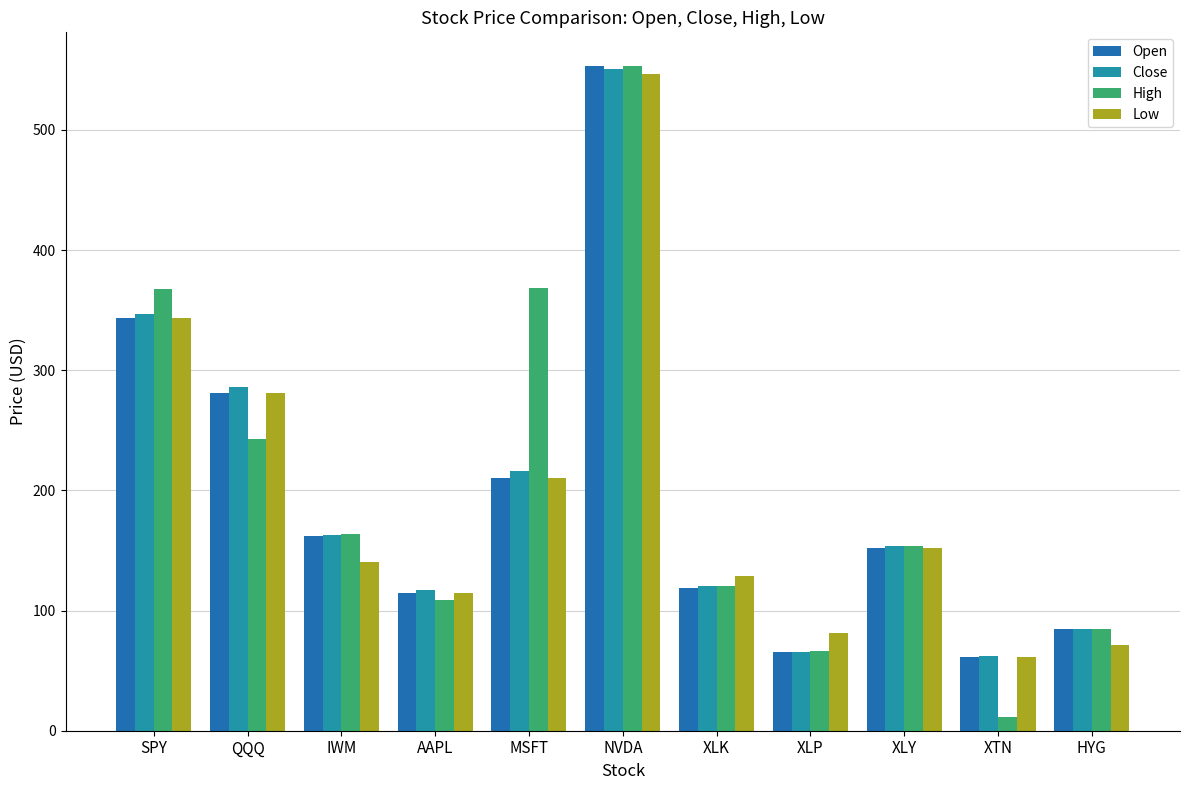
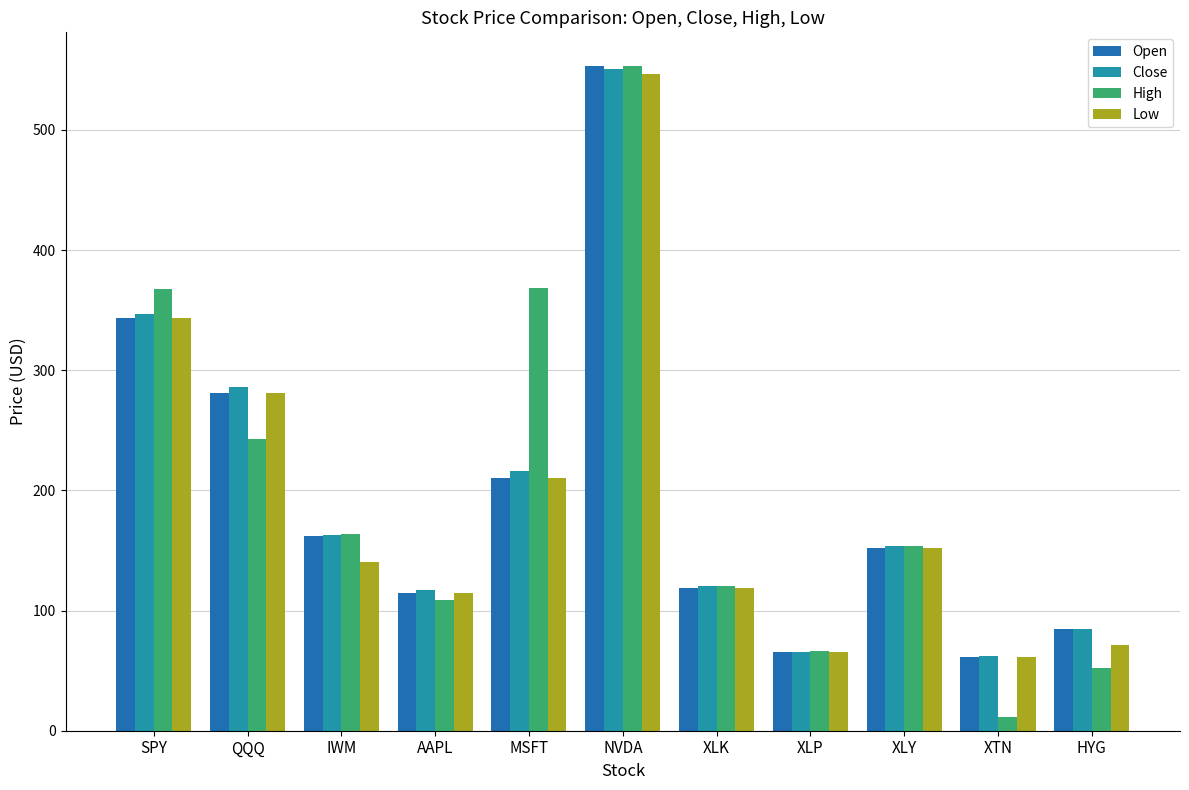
  {
    "High": {
      "SPY": 368,
      "QQQ": 243,
      "IWM": 164,
      "AAPL": 109,
      "MSFT": 368,
      "NVDA": 554,
      "XLK": 120,
      "XLP": 66,
      "XLY": 154,
      "XTN": 11,
-     "HYG": 85
+     "HYG": 52
    },
    "Low": {
      "SPY": 344,
      "QQQ": 281,
      "IWM": 140,
      "AAPL": 115,
      "MSFT": 211,
      "NVDA": 546,
-     "XLK": 129,
-     "XLP": 81,
+     "XLK": 118,
+     "XLP": 65,
      "XLY": 152,
      "XTN": 61,
      "HYG": 71
    }
  }
